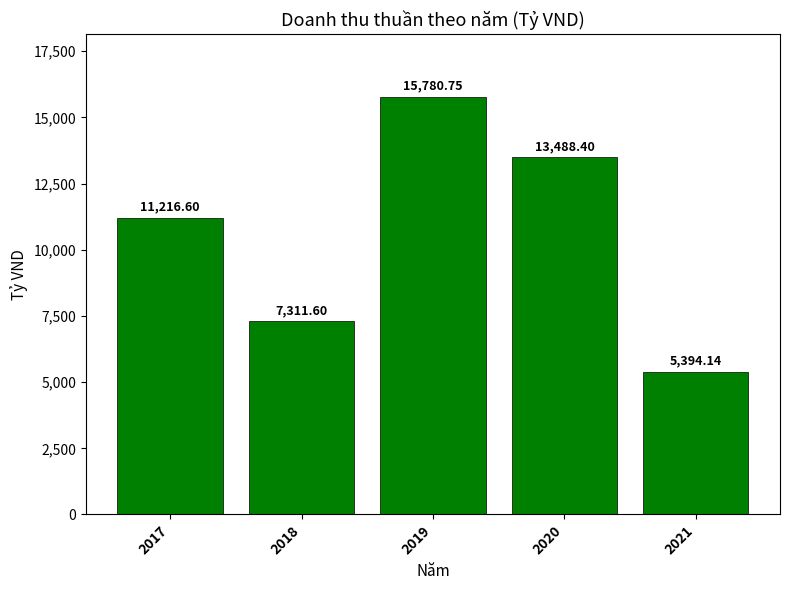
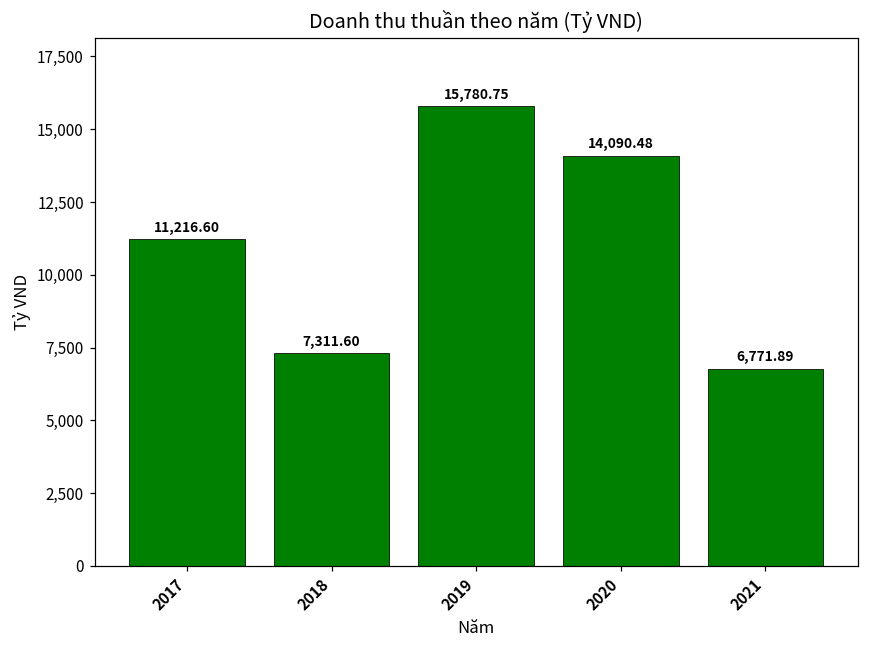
  {
    "2017": "11,216.60",
    "2018": "7,311.60",
    "2019": "15,780.75",
-   "2020": "13,488.40",
-   "2021": "5,394.14"
+   "2020": "14,090.48",
+   "2021": "6,771.89"
  }
